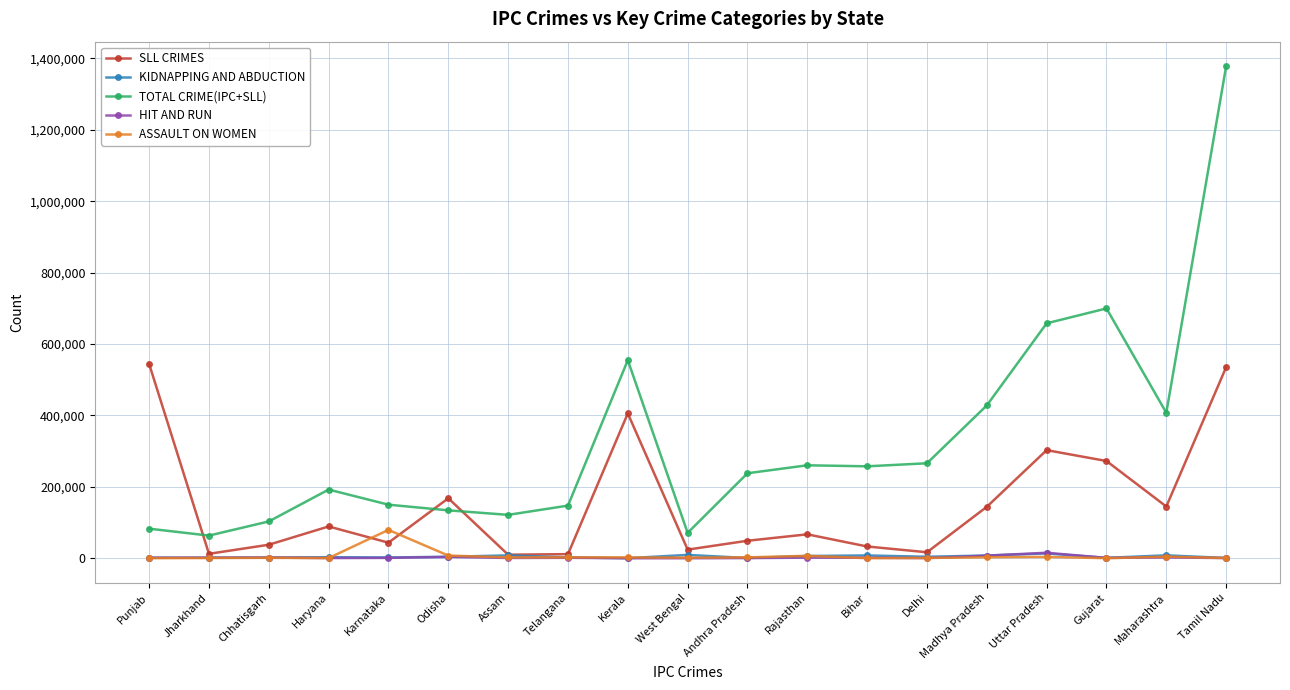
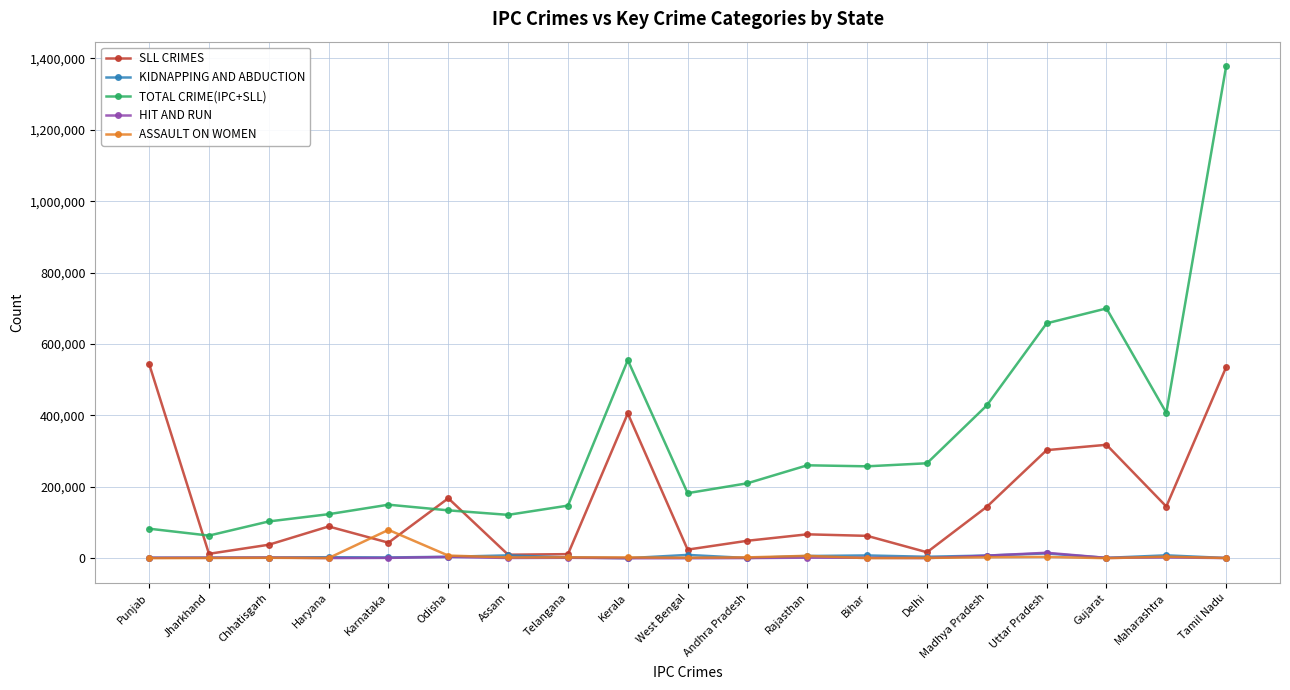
  {
    "SLL CRIMES": {
      "Punjab": "540,000",
      "Jharkhand": "10,000",
      "Chhatisgarh": "40,000",
      "Haryana": "90,000",
      "Karnataka": "40,000",
      "Odisha": "170,000",
      "Telangana": "10,000",
      "Kerala": "410,000",
      "West Bengal": "20,000",
      "Andhra Pradesh": "50,000",
      "Rajasthan": "70,000",
-     "Bihar": "30,000",
+     "Bihar": "60,000",
      "Delhi": "20,000",
      "Madhya Pradesh": "140,000",
      "Uttar Pradesh": "300,000",
-     "Gujarat": "270,000",
+     "Gujarat": "320,000",
      "Maharashtra": "140,000",
      "Tamil Nadu": "540,000"
    },
    "KIDNAPPING AND ABDUCTION": {
      "West Bengal": "10,000"
    },
    "TOTAL CRIME(IPC+SLL)": {
      "Punjab": "80,000",
      "Jharkhand": "60,000",
      "Chhatisgarh": "100,000",
-     "Haryana": "190,000",
+     "Haryana": "120,000",
      "Karnataka": "150,000",
      "Odisha": "130,000",
      "Assam": "120,000",
      "Telangana": "150,000",
      "Kerala": "550,000",
-     "West Bengal": "70,000",
-     "Andhra Pradesh": "240,000",
+     "West Bengal": "180,000",
+     "Andhra Pradesh": "210,000",
      "Rajasthan": "260,000",
      "Bihar": "260,000",
      "Delhi": "270,000",
      "Madhya Pradesh": "430,000",
      "Uttar Pradesh": "660,000",
      "Gujarat": "700,000",
      "Maharashtra": "410,000",
      "Tamil Nadu": "1,380,000"
    },
    "ASSAULT ON WOMEN": {
      "Karnataka": "80,000",
      "Uttar Pradesh": "0"
    }
  }
